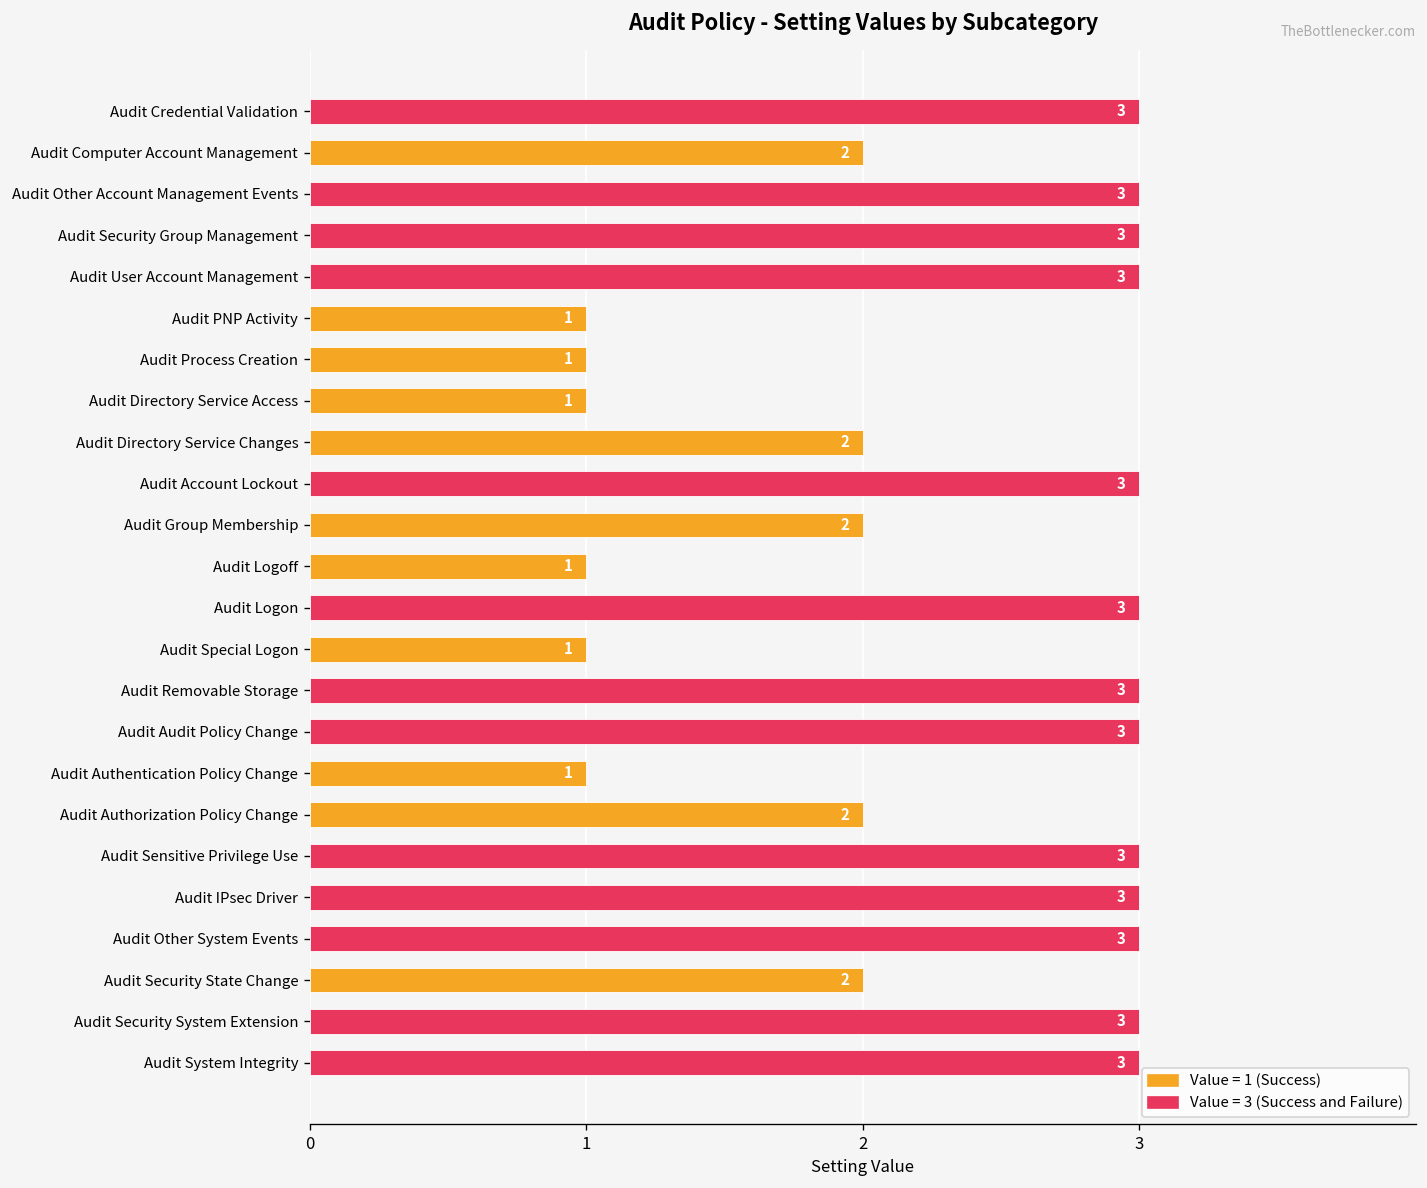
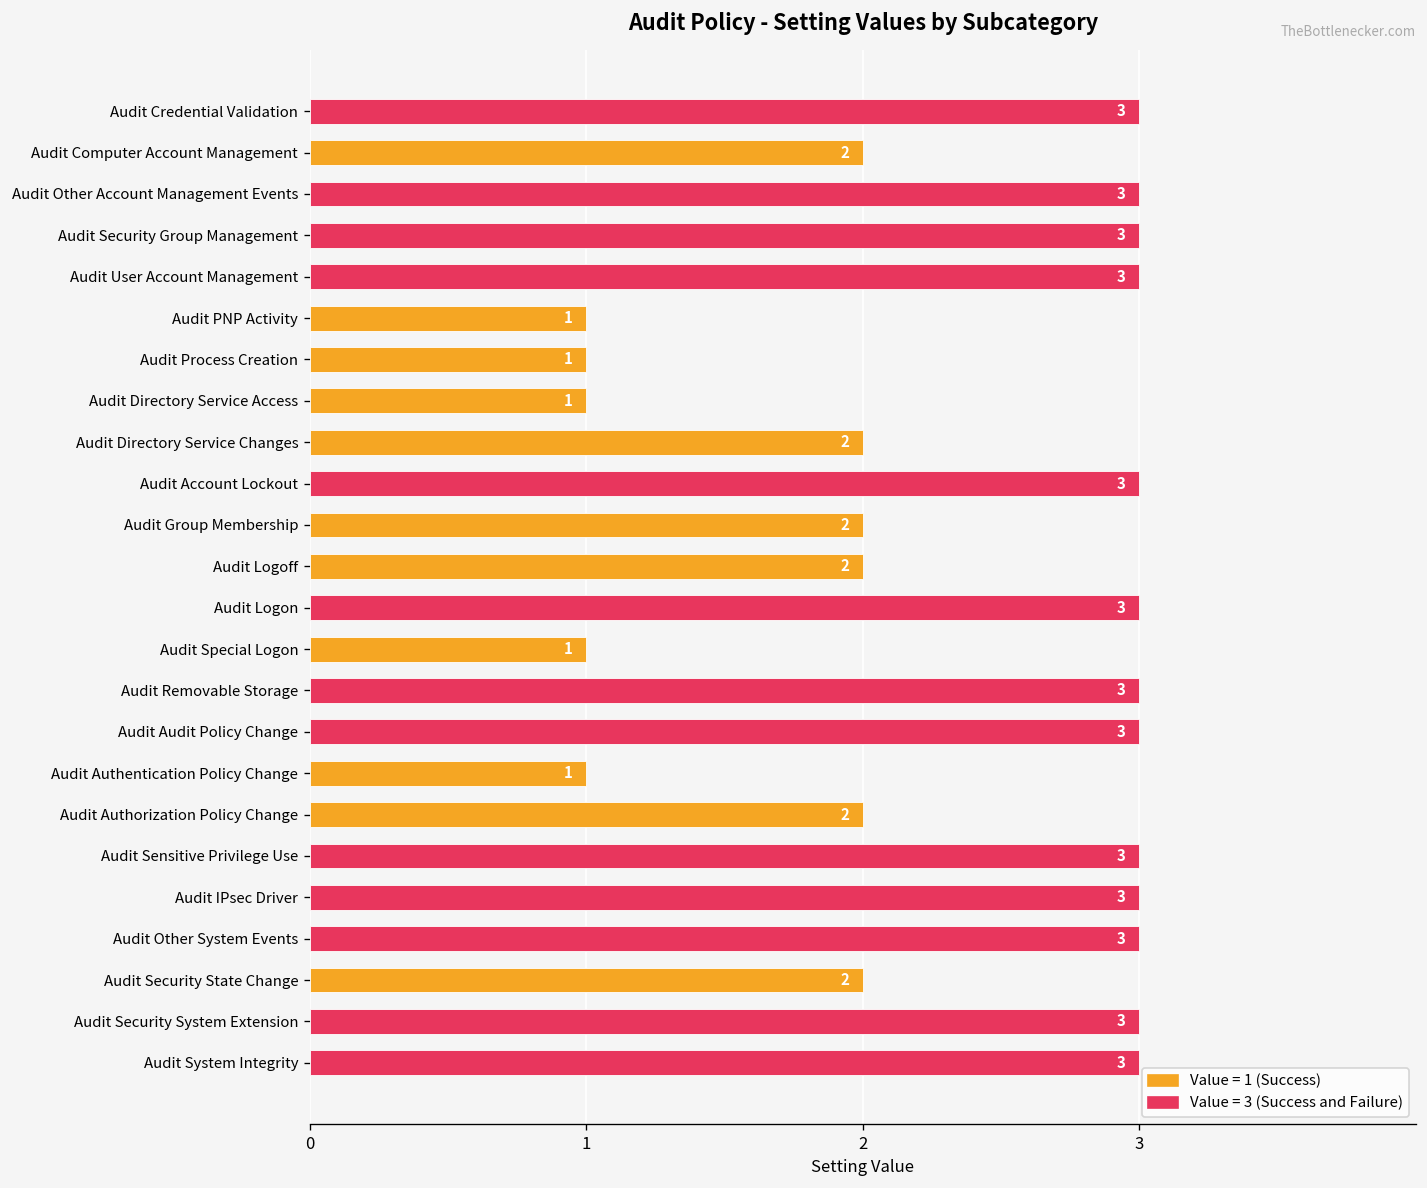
  {
    "Audit Credential Validation": 3,
    "Audit Computer Account Management": 2,
    "Audit Other Account Management Events": 3,
    "Audit Security Group Management": 3,
    "Audit User Account Management": 3,
    "Audit PNP Activity": 1,
    "Audit Process Creation": 1,
    "Audit Directory Service Access": 1,
    "Audit Directory Service Changes": 2,
    "Audit Account Lockout": 3,
    "Audit Group Membership": 2,
-   "Audit Logoff": 1,
+   "Audit Logoff": 2,
    "Audit Logon": 3,
    "Audit Special Logon": 1,
    "Audit Removable Storage": 3,
    "Audit Audit Policy Change": 3,
    "Audit Authentication Policy Change": 1,
    "Audit Authorization Policy Change": 2,
    "Audit Sensitive Privilege Use": 3,
    "Audit IPsec Driver": 3,
    "Audit Other System Events": 3,
    "Audit Security State Change": 2,
    "Audit Security System Extension": 3,
    "Audit System Integrity": 3
  }
